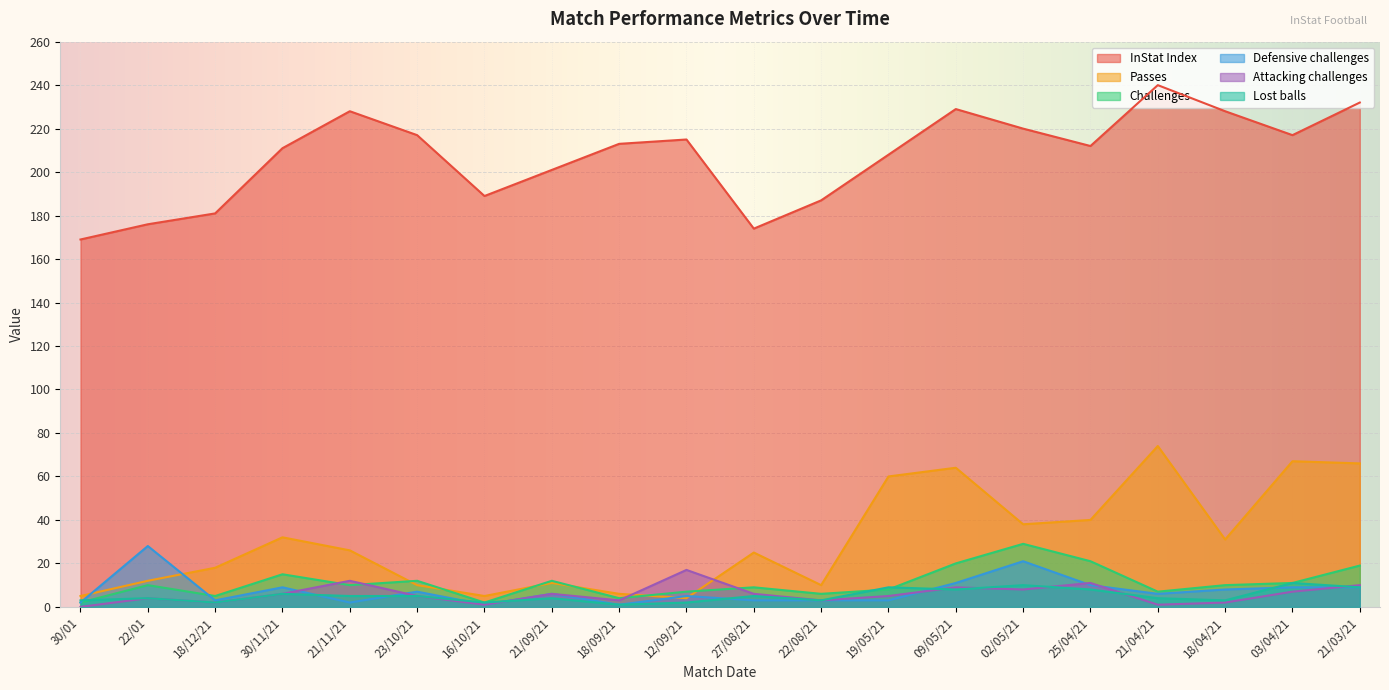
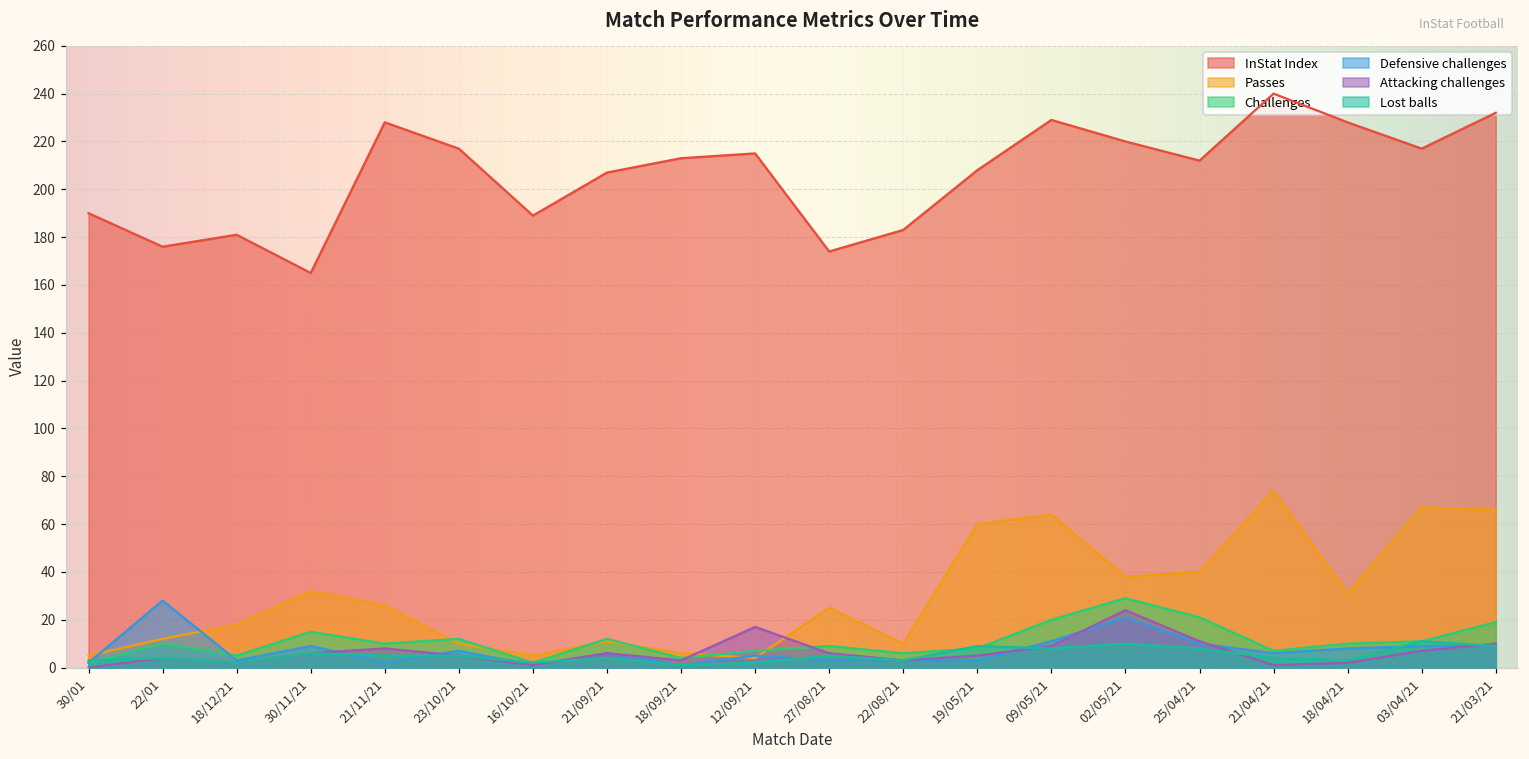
  {
    "InStat Index": {
-     "30/01": 169,
+     "30/01": 190,
      "22/01": 176,
      "18/12/21": 181,
-     "30/11/21": 211,
+     "30/11/21": 165,
      "21/11/21": 228,
      "23/10/21": 217,
      "16/10/21": 189,
-     "21/09/21": 201,
+     "21/09/21": 207,
      "18/09/21": 213,
      "12/09/21": 215,
      "27/08/21": 174,
-     "22/08/21": 187,
+     "22/08/21": 183,
      "19/05/21": 208,
      "09/05/21": 229,
      "02/05/21": 220,
      "25/04/21": 212,
      "18/04/21": 228,
      "03/04/21": 217
    },
    "Passes": {
      "30/01": 5,
      "22/01": 12,
      "18/12/21": 18,
      "30/11/21": 32,
      "21/11/21": 26,
      "23/10/21": 10,
      "16/10/21": 5,
      "18/09/21": 6,
      "27/08/21": 25,
      "22/08/21": 10,
      "19/05/21": 60,
      "09/05/21": 64,
      "02/05/21": 38,
      "25/04/21": 40,
      "21/04/21": 74,
      "18/04/21": 31,
      "03/04/21": 67,
      "21/03/21": 66
    },
    "Defensive challenges": {
      "22/01": 28,
      "30/11/21": 9,
      "21/11/21": 2,
      "23/10/21": 7,
      "27/08/21": 3,
      "19/05/21": 3,
      "09/05/21": 11,
      "02/05/21": 21,
      "18/04/21": 8,
      "03/04/21": 9
    },
    "Attacking challenges": {
      "30/01": 0,
-     "21/11/21": 12,
+     "21/11/21": 8,
      "12/09/21": 17,
      "19/05/21": 5,
-     "02/05/21": 8,
+     "02/05/21": 24,
      "21/04/21": 1,
      "03/04/21": 7
    }
  }
